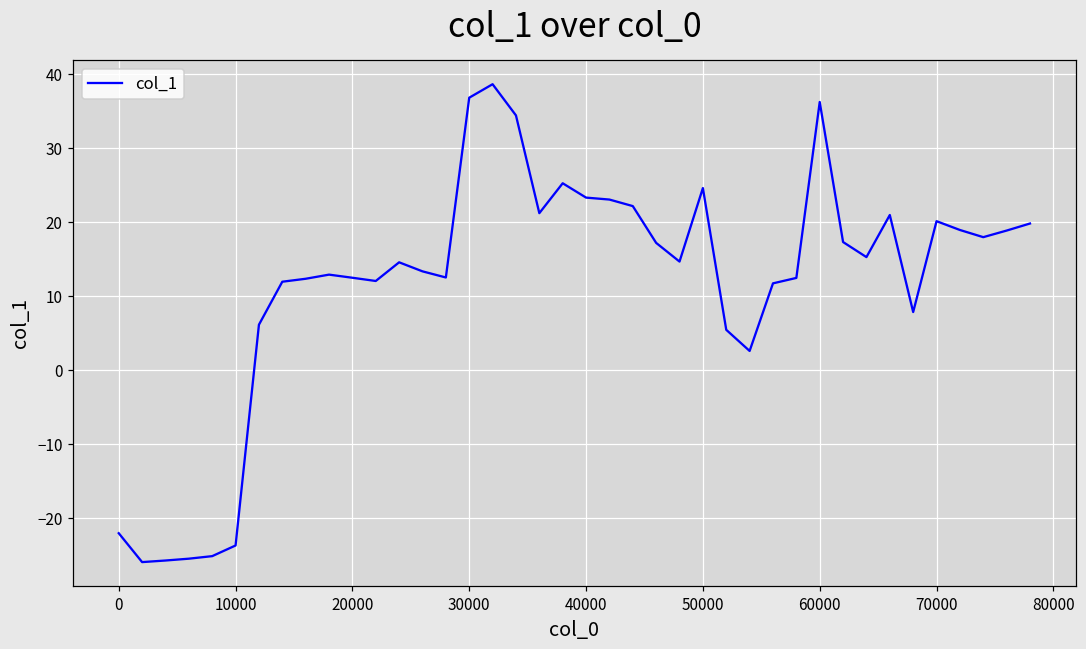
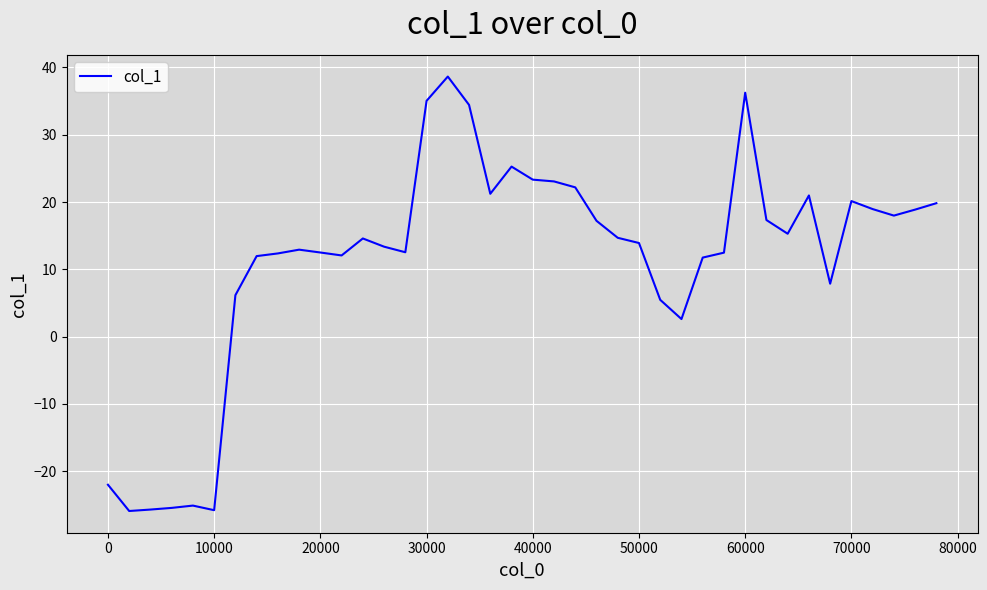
  {
    "0": -22,
-   "10000": -24,
+   "10000": -26,
    "20000": 12,
-   "30000": 37,
+   "30000": 35,
    "40000": 23,
-   "50000": 25,
+   "50000": 14,
    "60000": 36,
    "70000": 20
  }
